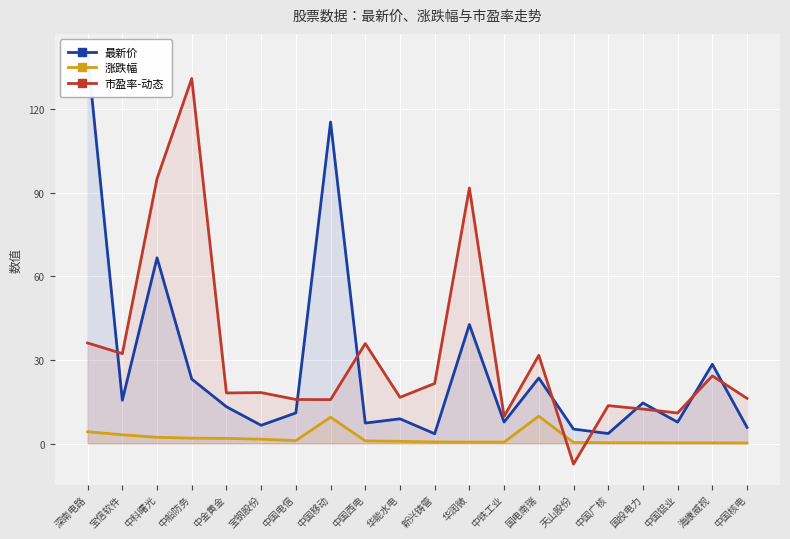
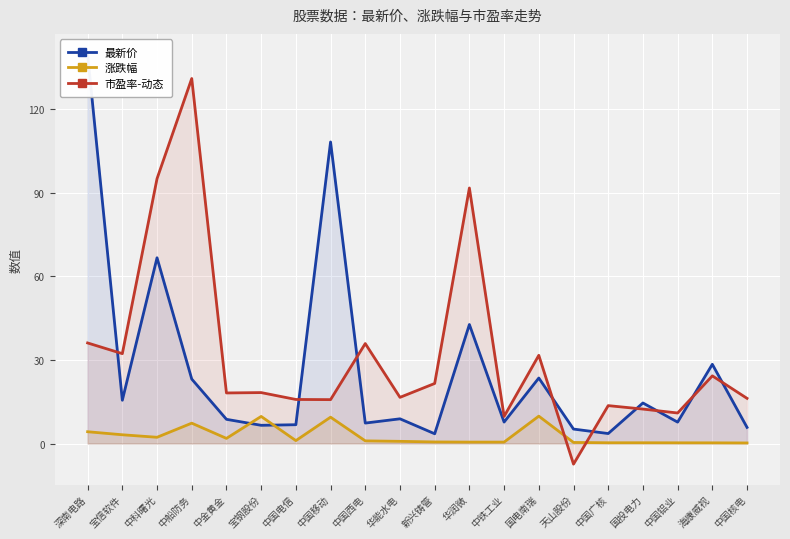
  {
    "最新价": {
      "宝信软件": 16,
      "中科曙光": 67,
      "中船防务": 23,
-     "中金黄金": 13,
+     "中金黄金": 9,
      "宝钢股份": 7,
-     "中国电信": 11,
-     "中国移动": 115,
+     "中国电信": 7,
+     "中国移动": 108,
      "中国西电": 7,
      "华能水电": 9,
      "新兴铸管": 4,
      "华润微": 43,
      "中铁工业": 8,
      "国电南瑞": 24,
      "天山股份": 5,
      "中国广核": 4,
      "国投电力": 15,
      "中国铝业": 8,
      "海康威视": 28,
      "中国核电": 6
    },
    "涨跌幅": {
      "深南电路": 4,
      "宝信软件": 3,
      "中科曙光": 2,
-     "中船防务": 2,
+     "中船防务": 7,
      "中金黄金": 2,
-     "宝钢股份": 2,
+     "宝钢股份": 10,
      "中国电信": 1,
      "中国移动": 9,
      "中国西电": 1,
      "华能水电": 1,
      "新兴铸管": 1,
      "华润微": 1,
      "中铁工业": 1,
      "国电南瑞": 10,
      "中国广核": 0,
      "国投电力": 0,
      "中国铝业": 0,
      "海康威视": 0,
      "中国核电": 0
    }
  }
